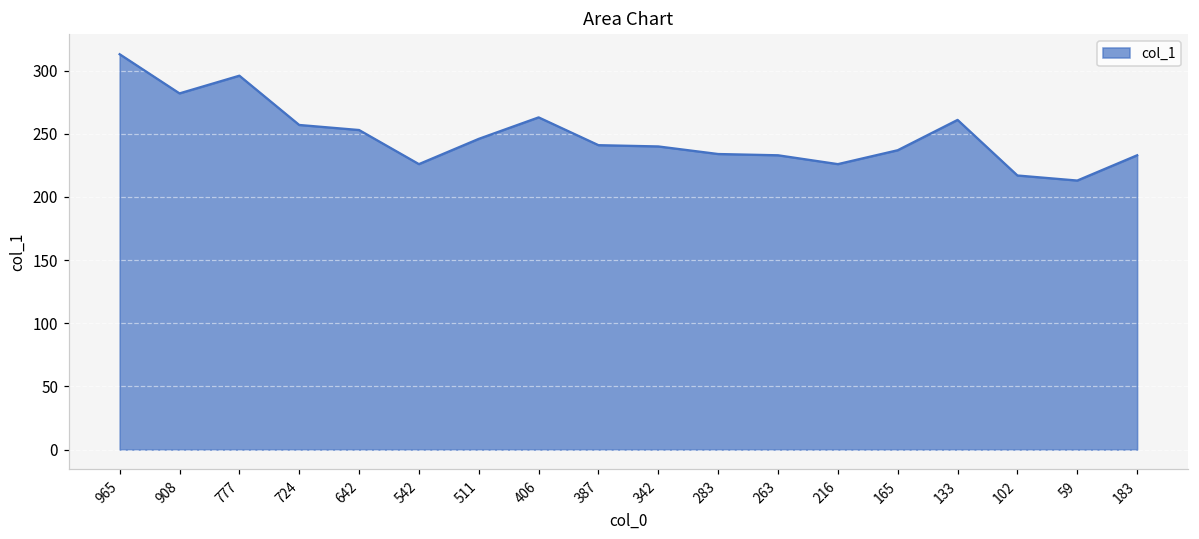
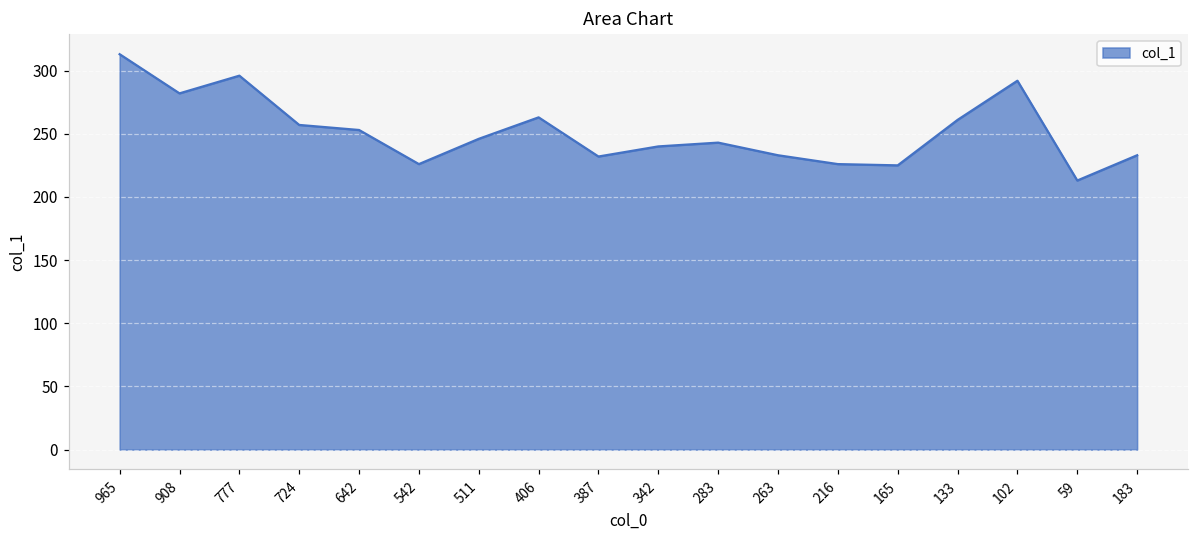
  {
    "965": 313,
    "908": 282,
    "777": 296,
    "724": 257,
    "642": 253,
    "542": 226,
    "511": 246,
    "406": 263,
-   "387": 241,
+   "387": 232,
    "342": 240,
-   "283": 234,
+   "283": 243,
    "263": 233,
    "216": 226,
-   "165": 237,
+   "165": 225,
    "133": 261,
-   "102": 217,
+   "102": 292,
    "59": 213,
    "183": 233
  }
